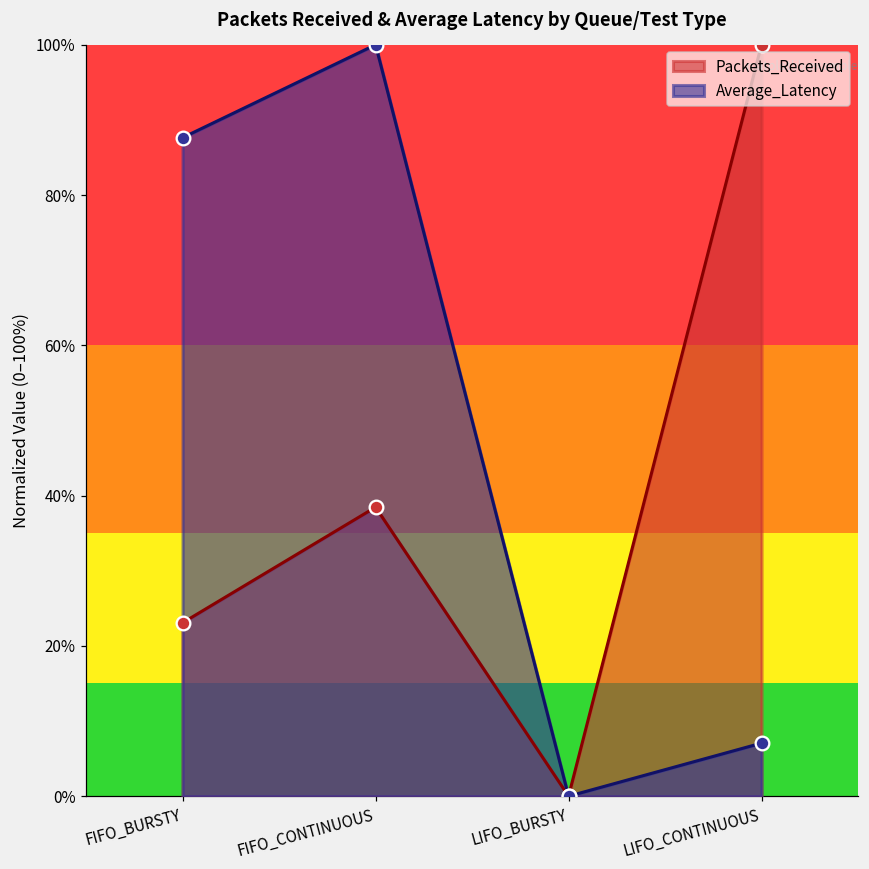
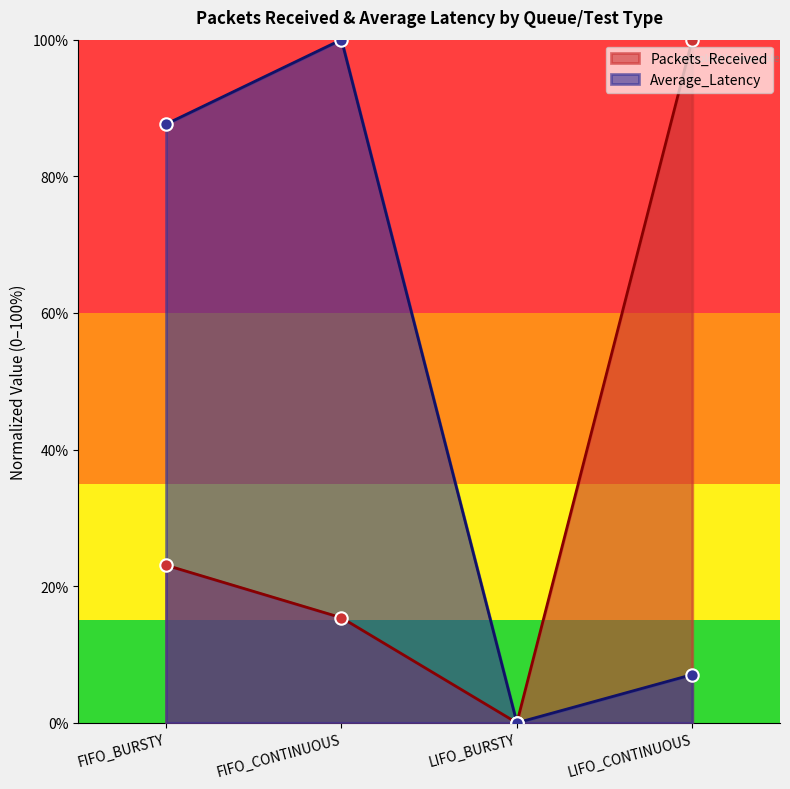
  {
    "Packets_Received": {
      "FIFO_BURSTY": "23%",
-     "FIFO_CONTINUOUS": "38%",
+     "FIFO_CONTINUOUS": "15%",
      "LIFO_CONTINUOUS": "100%"
    },
    "Average_Latency": {
      "FIFO_BURSTY": "88%",
      "FIFO_CONTINUOUS": "100%",
      "LIFO_CONTINUOUS": "7%"
    }
  }
